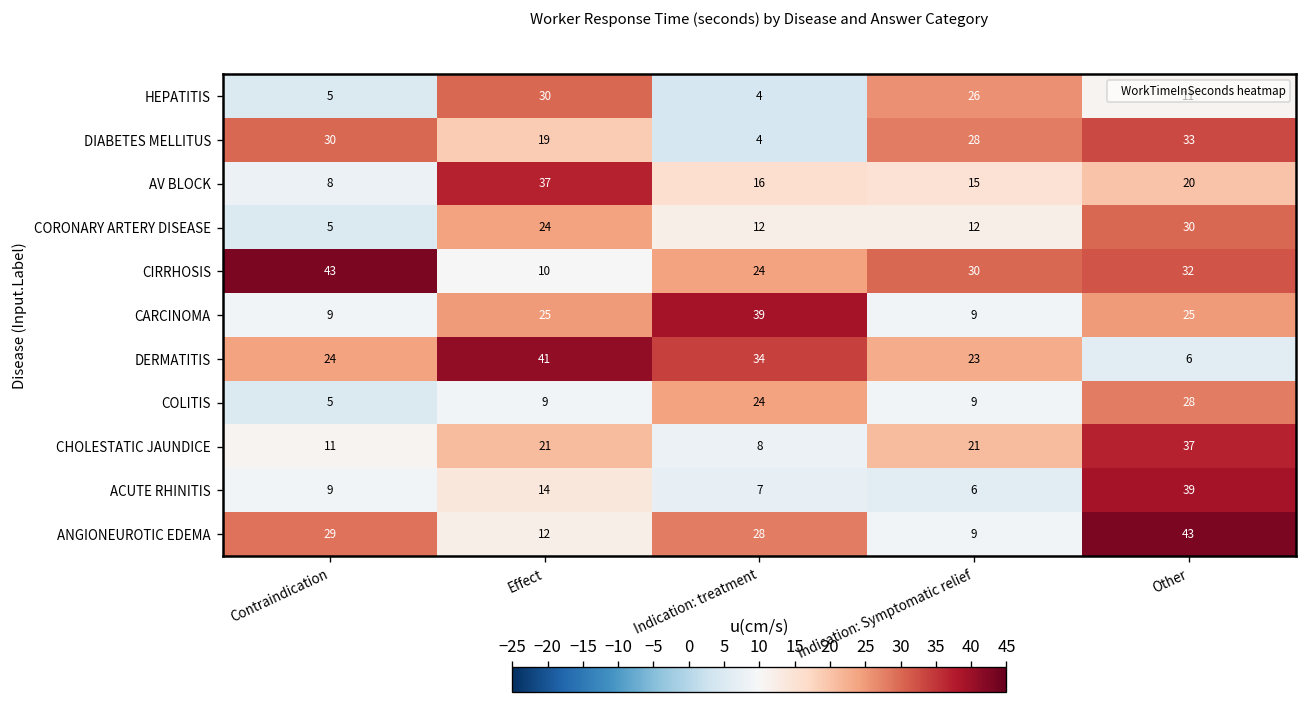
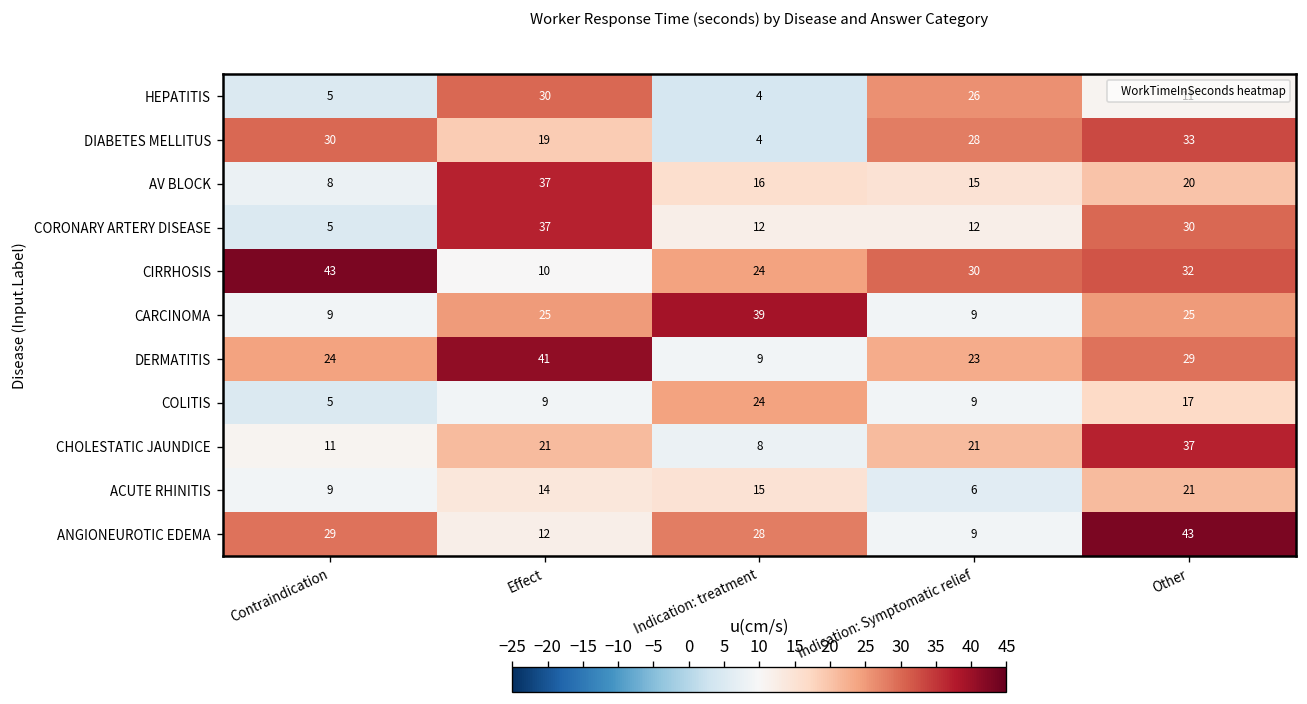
  {
    "HEPATITIS": {
      "Contraindication": 5,
      "Effect": 30,
      "Indication: treatment": 4,
      "Indication: Symptomatic relief": 26
    },
    "DIABETES MELLITUS": {
      "Contraindication": 30,
      "Effect": 19,
      "Indication: treatment": 4,
      "Indication: Symptomatic relief": 28,
      "Other": 33
    },
    "AV BLOCK": {
      "Contraindication": 8,
      "Effect": 37,
      "Indication: treatment": 16,
      "Indication: Symptomatic relief": 15,
      "Other": 20
    },
    "CORONARY ARTERY DISEASE": {
      "Contraindication": 5,
-     "Effect": 24,
+     "Effect": 37,
      "Indication: treatment": 12,
      "Indication: Symptomatic relief": 12,
      "Other": 30
    },
    "CIRRHOSIS": {
      "Contraindication": 43,
      "Effect": 10,
      "Indication: treatment": 24,
      "Indication: Symptomatic relief": 30,
      "Other": 32
    },
    "CARCINOMA": {
      "Contraindication": 9,
      "Effect": 25,
      "Indication: treatment": 39,
      "Indication: Symptomatic relief": 9,
      "Other": 25
    },
    "DERMATITIS": {
      "Contraindication": 24,
      "Effect": 41,
-     "Indication: treatment": 34,
+     "Indication: treatment": 9,
      "Indication: Symptomatic relief": 23,
-     "Other": 6
+     "Other": 29
    },
    "COLITIS": {
      "Contraindication": 5,
      "Effect": 9,
      "Indication: treatment": 24,
      "Indication: Symptomatic relief": 9,
-     "Other": 28
+     "Other": 17
    },
    "CHOLESTATIC JAUNDICE": {
      "Contraindication": 11,
      "Effect": 21,
      "Indication: treatment": 8,
      "Indication: Symptomatic relief": 21,
      "Other": 37
    },
    "ACUTE RHINITIS": {
      "Contraindication": 9,
      "Effect": 14,
-     "Indication: treatment": 7,
+     "Indication: treatment": 15,
      "Indication: Symptomatic relief": 6,
-     "Other": 39
+     "Other": 21
    },
    "ANGIONEUROTIC EDEMA": {
      "Contraindication": 29,
      "Effect": 12,
      "Indication: treatment": 28,
      "Indication: Symptomatic relief": 9,
      "Other": 43
    }
  }
